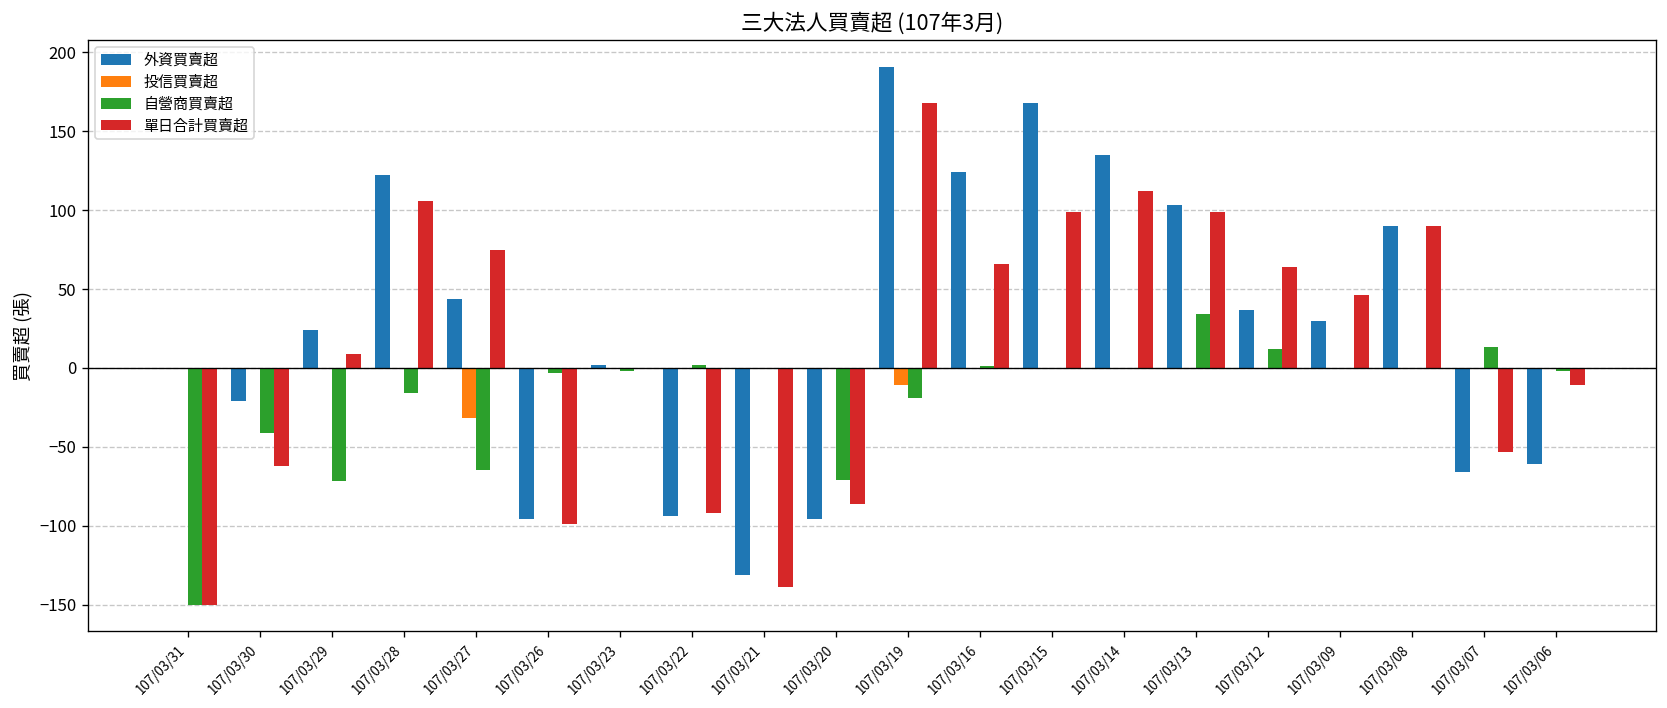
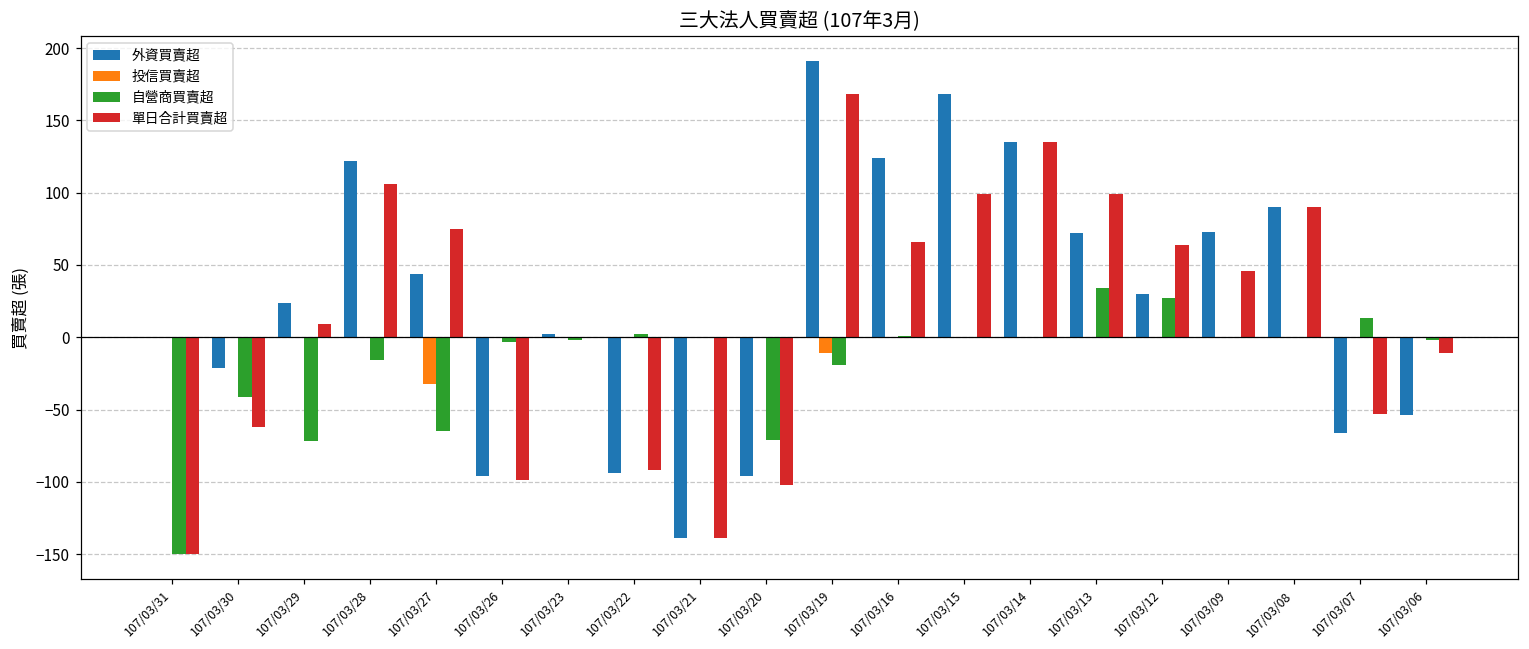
  {
    "外資買賣超": {
      "107/03/31": 0,
      "107/03/30": -21,
      "107/03/29": 24,
      "107/03/28": 122,
      "107/03/27": 44,
      "107/03/26": -96,
      "107/03/23": 2,
      "107/03/22": -94,
-     "107/03/21": -131,
+     "107/03/21": -139,
      "107/03/20": -96,
      "107/03/19": 191,
      "107/03/16": 124,
      "107/03/15": 168,
      "107/03/14": 135,
-     "107/03/13": 103,
-     "107/03/12": 37,
-     "107/03/09": 30,
+     "107/03/13": 72,
+     "107/03/12": 30,
+     "107/03/09": 73,
      "107/03/08": 90,
      "107/03/07": -66,
-     "107/03/06": -61
+     "107/03/06": -54
    },
    "投信買賣超": {
      "107/03/31": 0,
      "107/03/30": 0,
      "107/03/29": 0,
      "107/03/28": 0,
      "107/03/27": -32,
      "107/03/26": 0,
      "107/03/23": 0,
      "107/03/22": 0,
      "107/03/21": 0,
      "107/03/20": 0,
      "107/03/19": -11,
      "107/03/16": 0,
      "107/03/15": 0,
      "107/03/14": 0,
      "107/03/13": 0,
      "107/03/12": 0,
      "107/03/09": 0,
      "107/03/08": 0,
      "107/03/07": 0,
      "107/03/06": 0
    },
    "自營商買賣超": {
      "107/03/31": -150,
      "107/03/30": -41,
      "107/03/29": -72,
      "107/03/28": -16,
      "107/03/27": -65,
      "107/03/26": -3,
      "107/03/23": -2,
      "107/03/22": 2,
      "107/03/21": 0,
      "107/03/20": -71,
      "107/03/19": -19,
      "107/03/15": 0,
      "107/03/14": 0,
      "107/03/13": 34,
-     "107/03/12": 12,
+     "107/03/12": 27,
      "107/03/09": 0,
      "107/03/08": 0,
      "107/03/07": 13,
      "107/03/06": -2
    },
    "單日合計買賣超": {
      "107/03/31": -150,
      "107/03/30": -62,
      "107/03/29": 9,
      "107/03/28": 106,
      "107/03/27": 75,
      "107/03/26": -99,
      "107/03/23": 0,
      "107/03/22": -92,
      "107/03/21": -139,
-     "107/03/20": -86,
+     "107/03/20": -102,
      "107/03/19": 168,
      "107/03/16": 66,
      "107/03/15": 99,
-     "107/03/14": 112,
+     "107/03/14": 135,
      "107/03/13": 99,
      "107/03/12": 64,
      "107/03/09": 46,
      "107/03/08": 90,
      "107/03/07": -53,
      "107/03/06": -11
    }
  }
